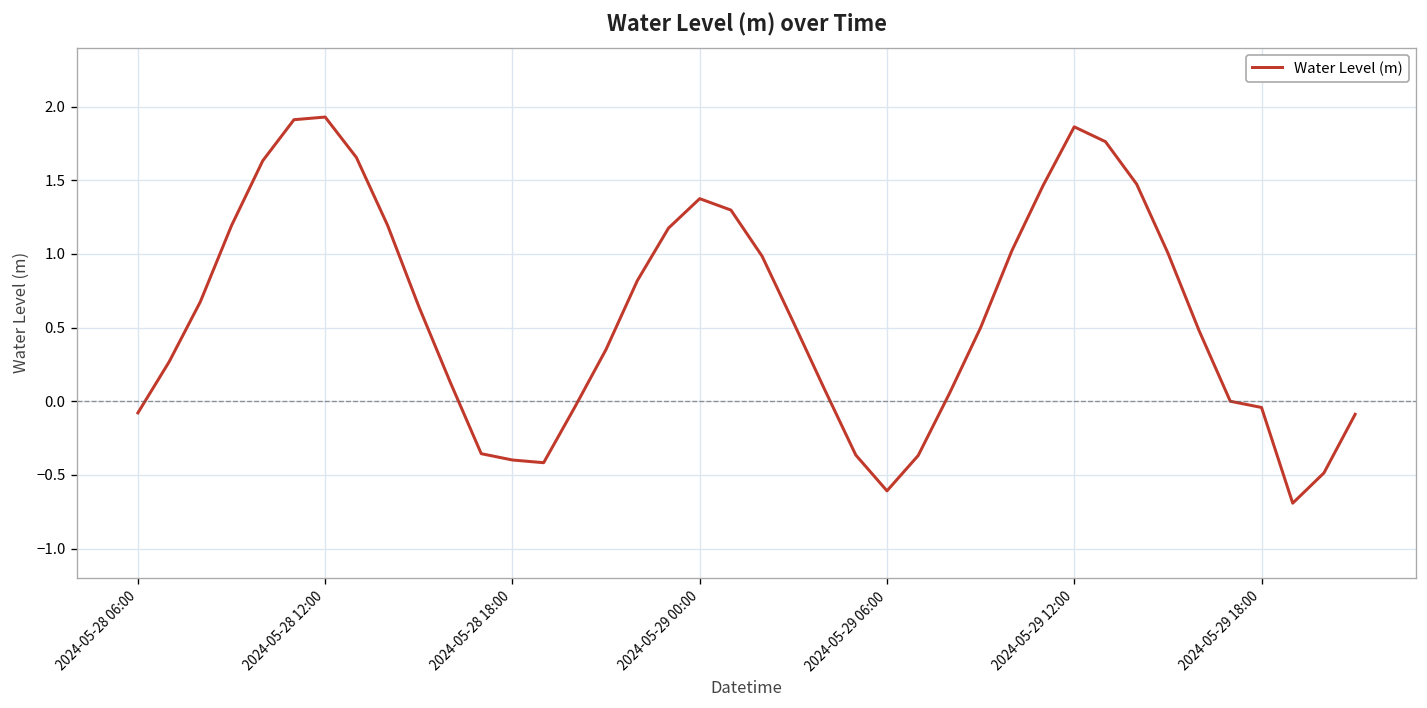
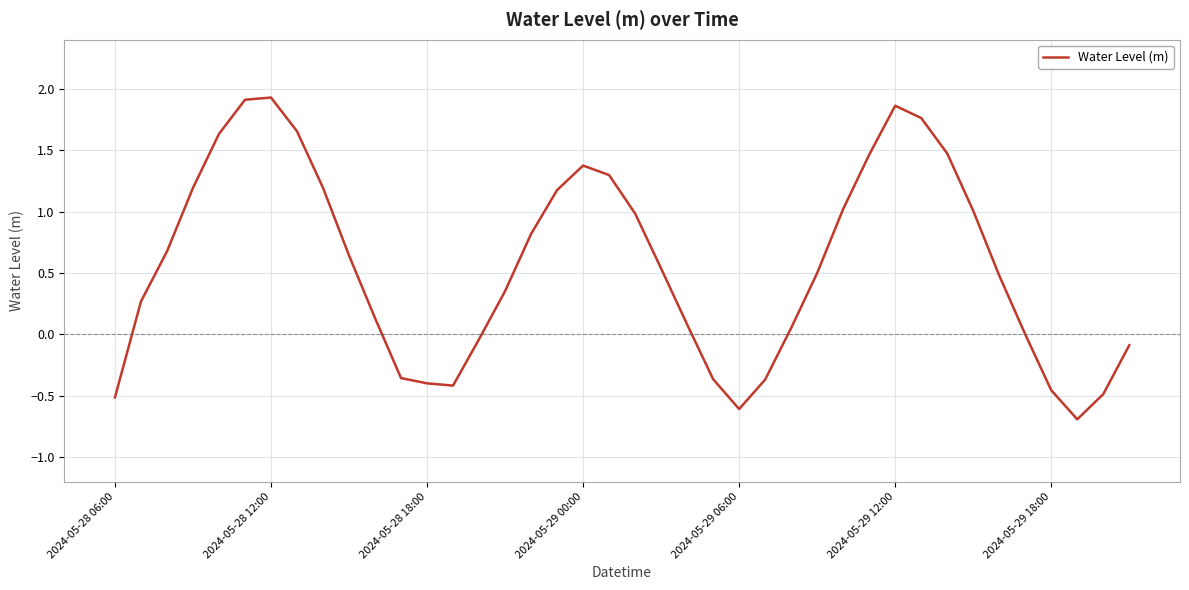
  {
-   "2024-05-28 06:00": -0.08,
+   "2024-05-28 06:00": -0.51,
    "2024-05-28 12:00": 1.93,
    "2024-05-28 18:00": -0.40,
    "2024-05-29 00:00": 1.38,
    "2024-05-29 06:00": -0.61,
    "2024-05-29 12:00": 1.86,
-   "2024-05-29 18:00": -0.04
+   "2024-05-29 18:00": -0.46
  }
